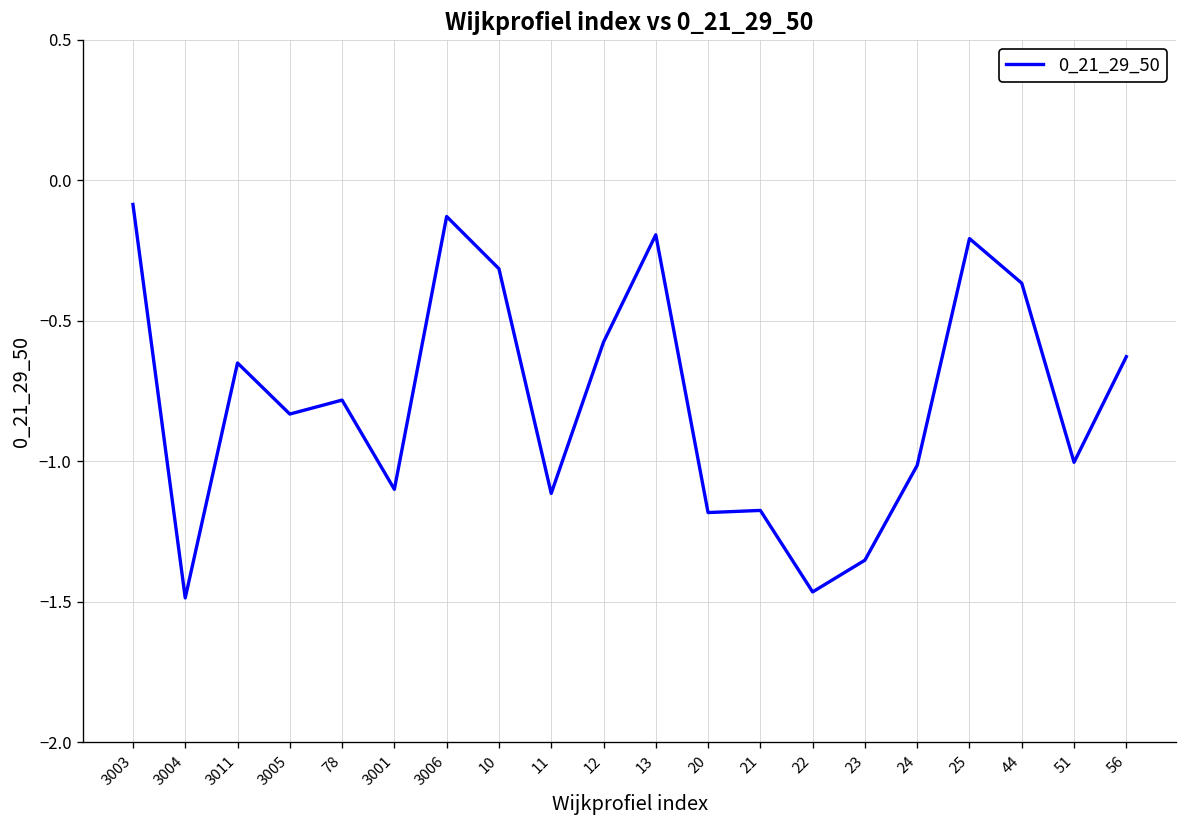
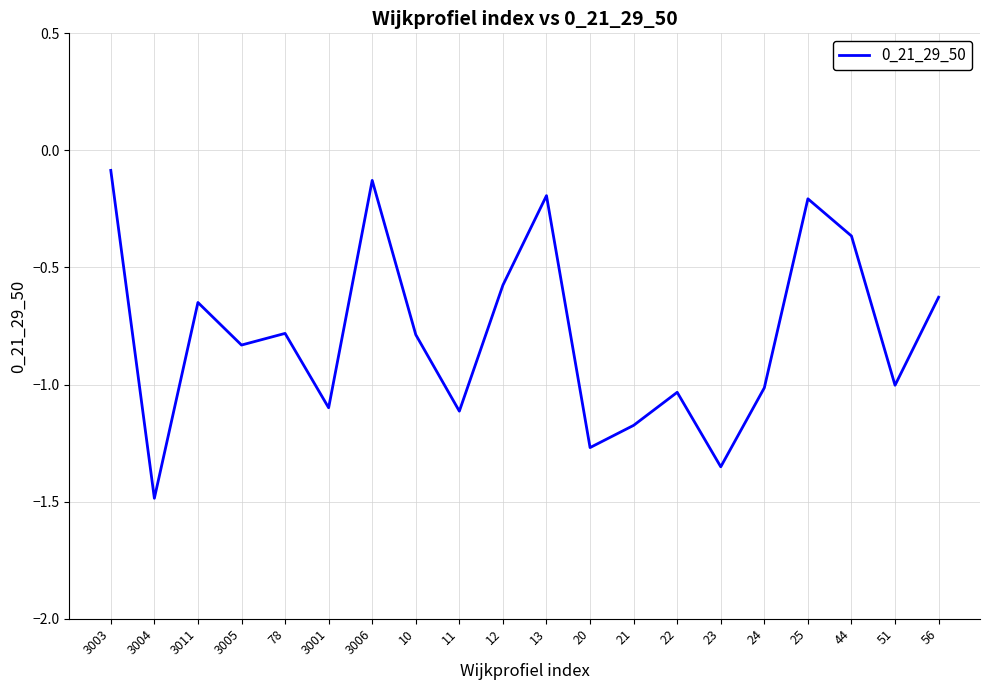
  {
    "3003": -0.09,
    "3004": -1.49,
    "3011": -0.65,
    "3005": -0.83,
    "78": -0.78,
    "3001": -1.10,
    "3006": -0.13,
-   "10": -0.31,
+   "10": -0.79,
    "11": -1.11,
    "12": -0.58,
    "13": -0.19,
-   "20": -1.18,
+   "20": -1.27,
    "21": -1.17,
-   "22": -1.46,
+   "22": -1.03,
    "23": -1.35,
    "24": -1.01,
    "25": -0.21,
    "44": -0.37,
    "51": -1.00,
    "56": -0.63
  }
